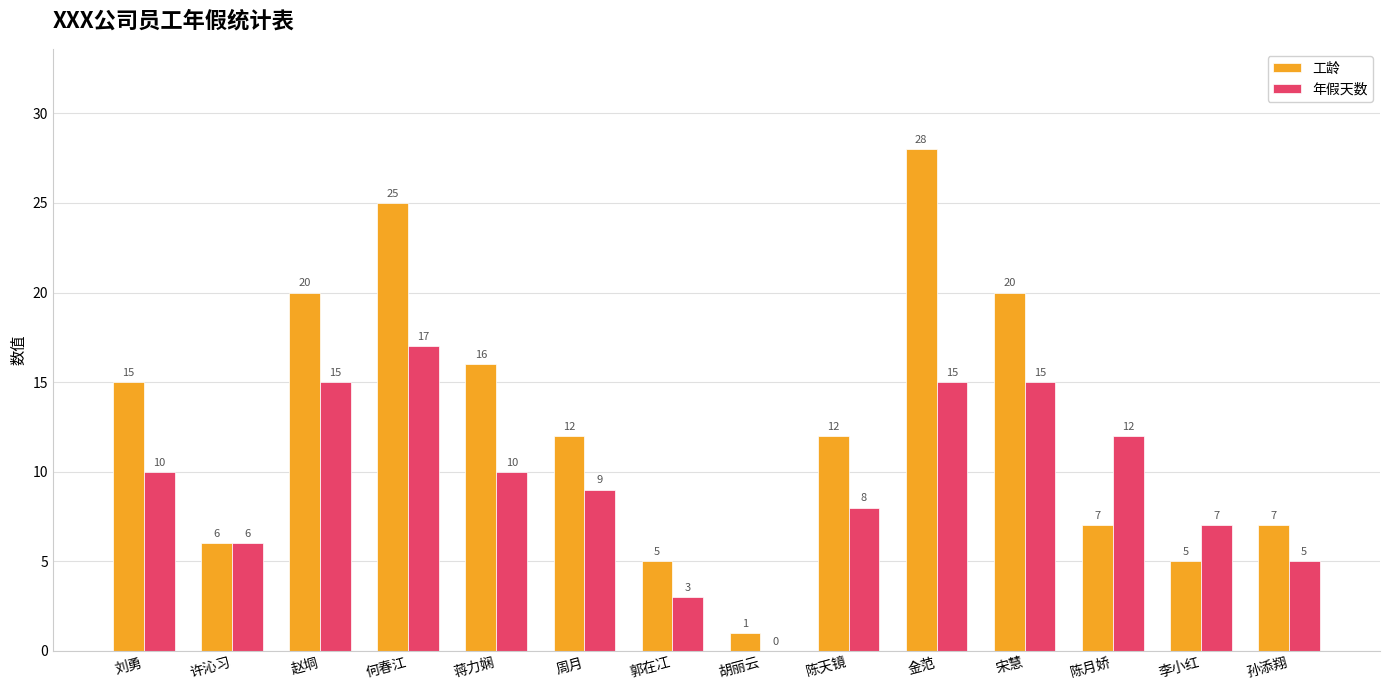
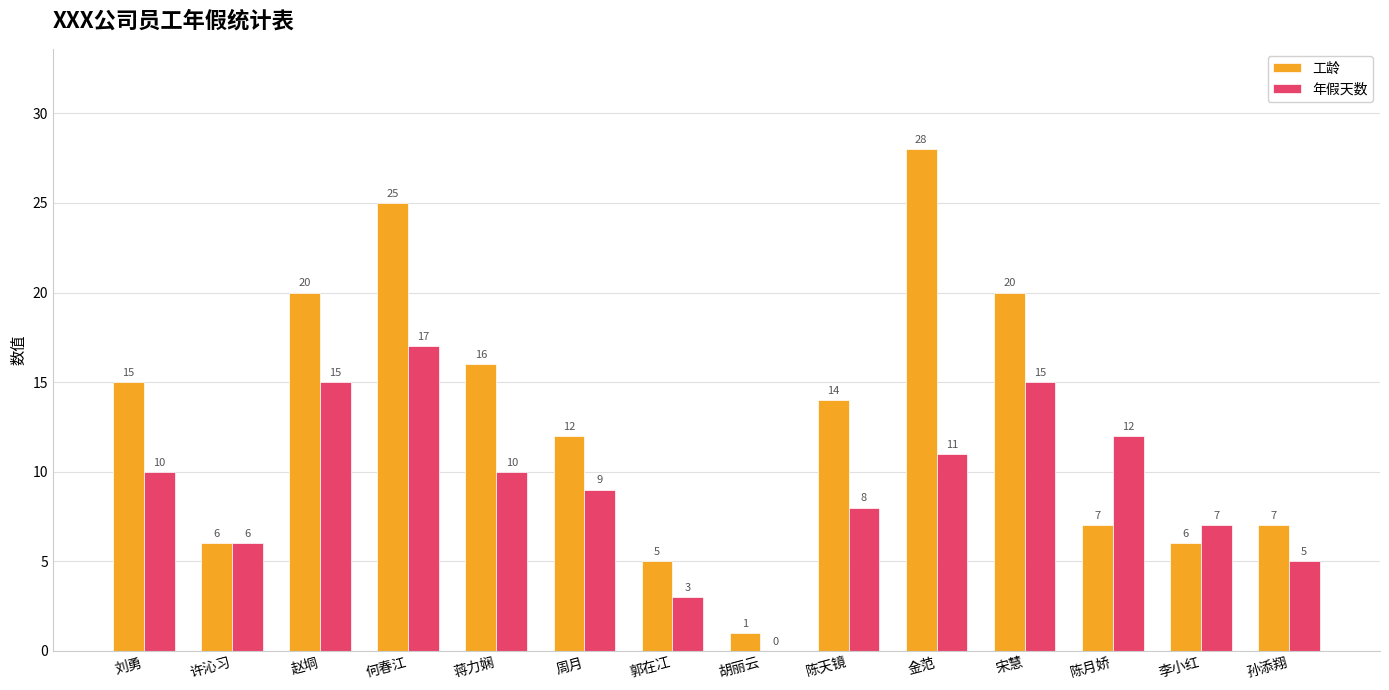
  {
    "工龄": {
      "刘勇": 15,
      "许沁习": 6,
      "赵垌": 20,
      "何春江": 25,
      "蒋力娴": 16,
      "周月": 12,
      "郭在冮": 5,
      "胡丽云": 1,
-     "陈天镜": 12,
+     "陈天镜": 14,
      "金范": 28,
      "宋慧": 20,
      "陈月娇": 7,
-     "李小红": 5,
+     "李小红": 6,
      "孙添翔": 7
    },
    "年假天数": {
      "刘勇": 10,
      "许沁习": 6,
      "赵垌": 15,
      "何春江": 17,
      "蒋力娴": 10,
      "周月": 9,
      "郭在冮": 3,
      "胡丽云": 0,
      "陈天镜": 8,
-     "金范": 15,
+     "金范": 11,
      "宋慧": 15,
      "陈月娇": 12,
      "李小红": 7,
      "孙添翔": 5
    }
  }
